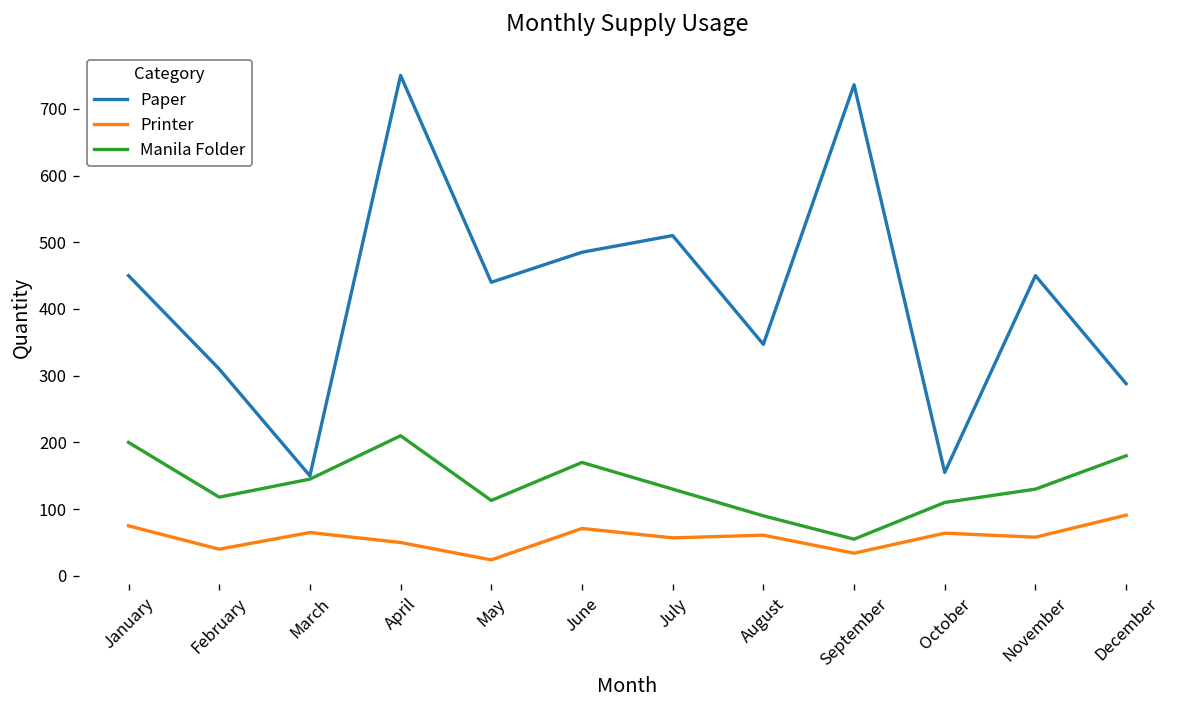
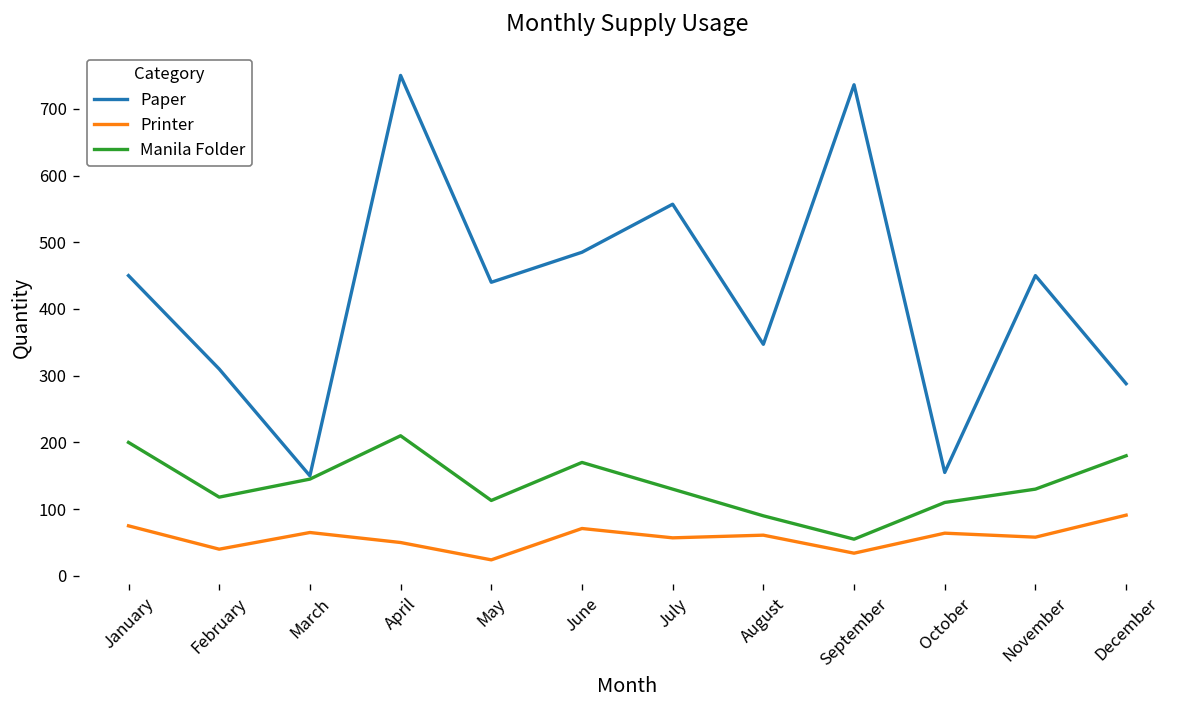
  {
    "Paper": {
      "January": 450,
      "February": 310,
      "March": 150,
      "April": 750,
      "May": 440,
      "June": 490,
-     "July": 510,
+     "July": 560,
      "August": 350,
      "September": 740,
      "October": 160,
      "November": 450,
      "December": 290
    },
    "Printer": {
      "January": 80,
      "February": 40,
      "March": 70,
      "April": 50,
      "May": 20,
      "June": 70,
      "July": 60,
      "August": 60,
      "September": 30,
      "October": 60,
      "November": 60,
      "December": 90
    },
    "Manila Folder": {
      "January": 200,
      "February": 120,
      "March": 150,
      "April": 210,
      "May": 110,
      "June": 170,
      "July": 130,
      "August": 90,
      "September": 60,
      "October": 110,
      "November": 130,
      "December": 180
    }
  }
